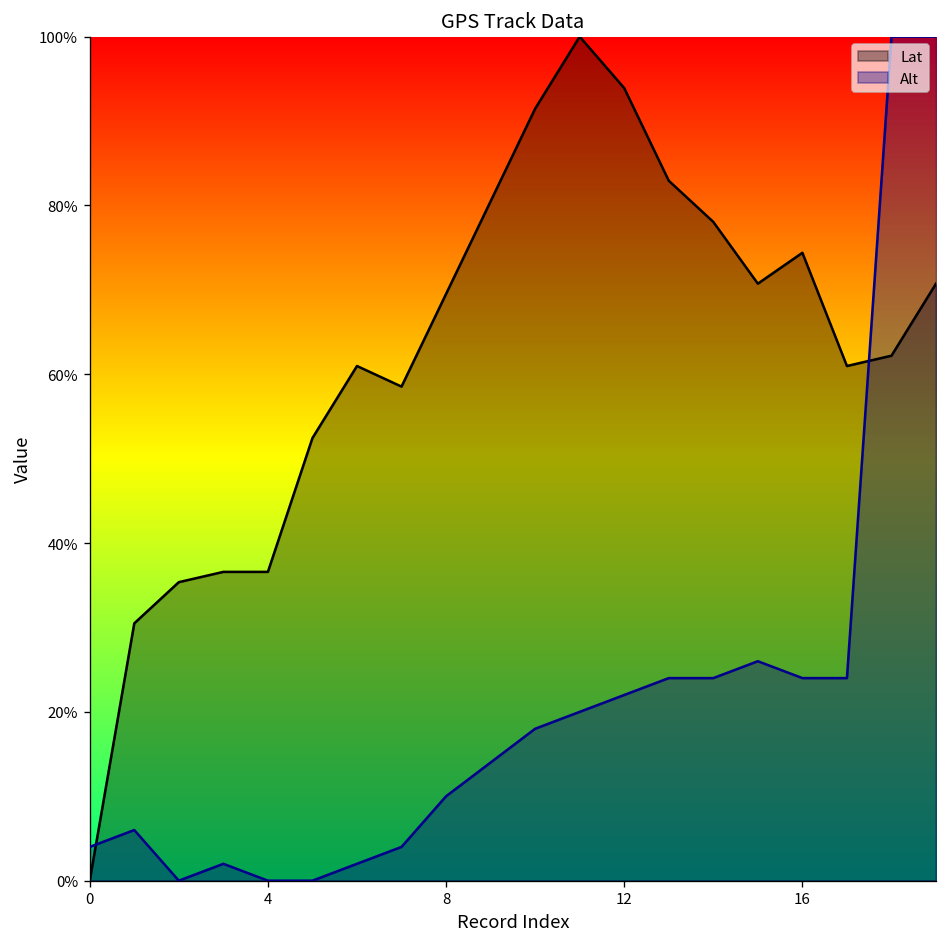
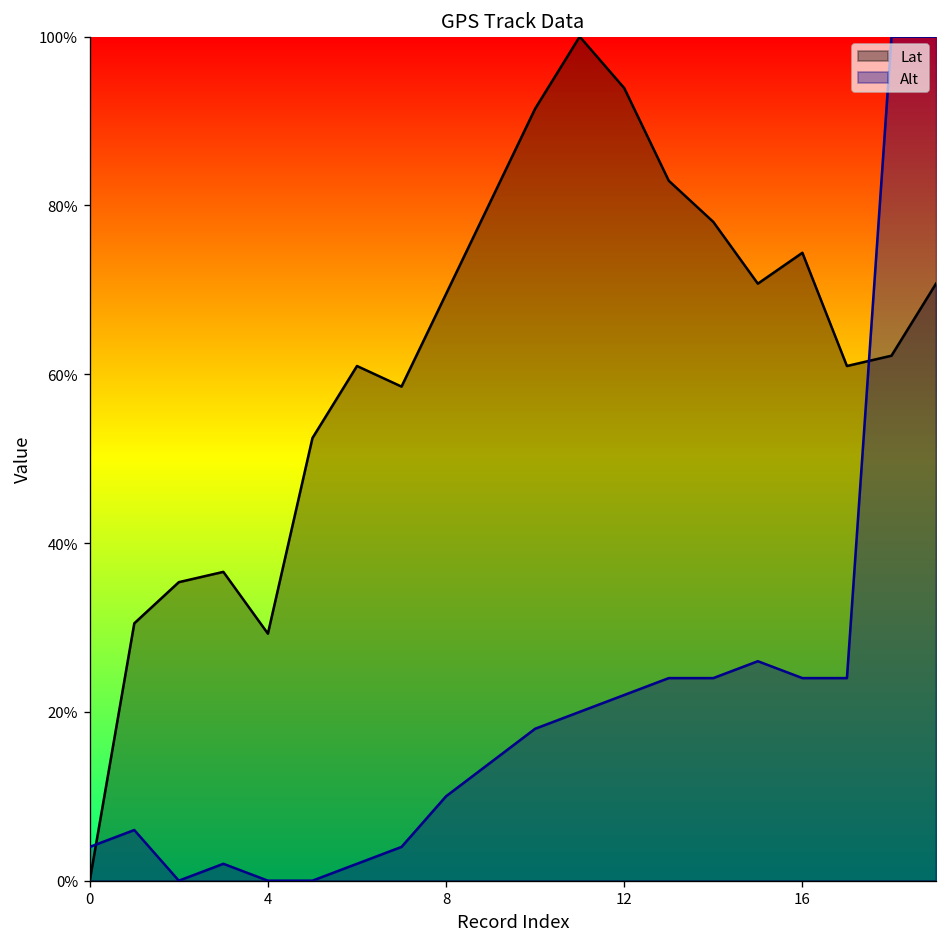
  {
    "Lat": {
      "0": "0%",
-     "4": "37%",
+     "4": "29%",
      "8": "70%",
      "12": "94%",
      "16": "74%"
    },
    "Alt": {
      "0": "4%",
      "4": "0%",
      "8": "10%",
      "12": "22%",
      "16": "24%"
    }
  }
